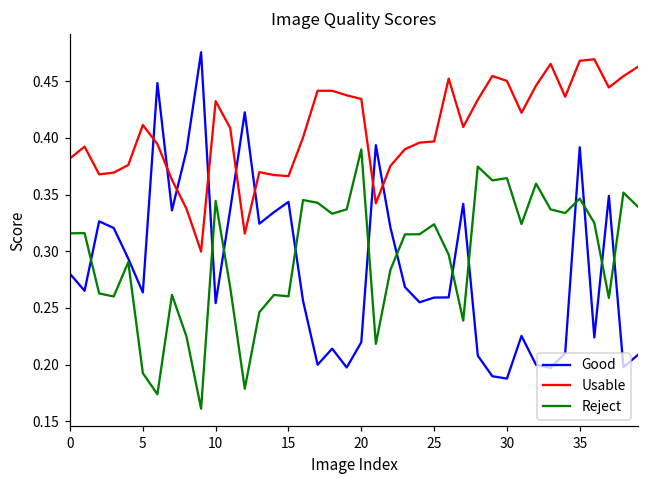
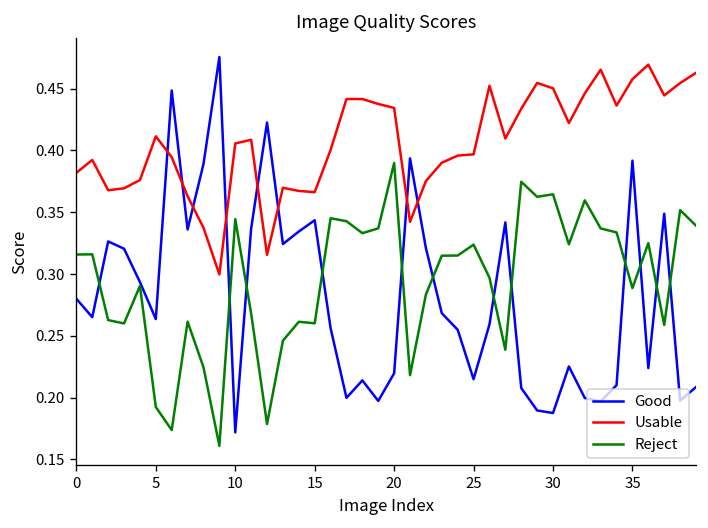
  {
    "Good": {
      "0": 0.280,
      "5": 0.264,
-     "10": 0.254,
+     "10": 0.172,
      "15": 0.344,
      "20": 0.220,
-     "25": 0.259,
+     "25": 0.215,
      "30": 0.188,
      "35": 0.392
    },
    "Usable": {
      "0": 0.382,
      "5": 0.411,
-     "10": 0.432,
+     "10": 0.406,
      "15": 0.366,
      "20": 0.434,
      "25": 0.397,
      "30": 0.450,
-     "35": 0.468
+     "35": 0.458
    },
    "Reject": {
      "0": 0.316,
      "5": 0.192,
      "10": 0.344,
      "15": 0.260,
      "20": 0.390,
      "25": 0.324,
      "30": 0.364,
-     "35": 0.346
+     "35": 0.289
    }
  }
